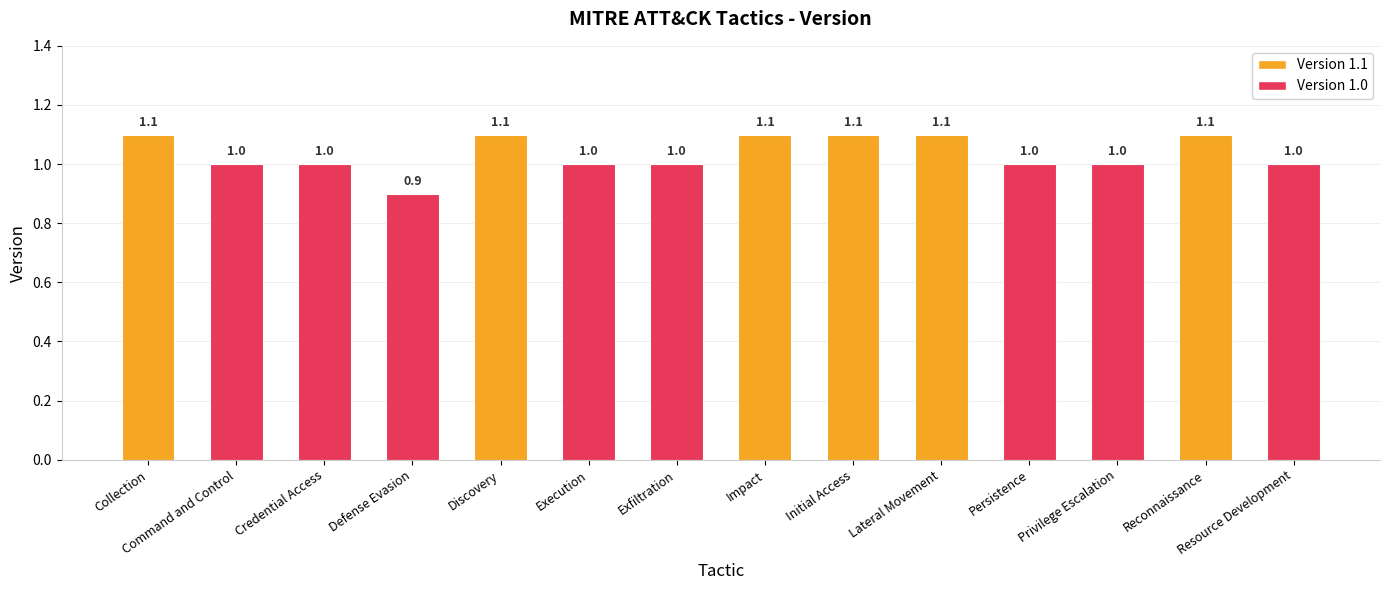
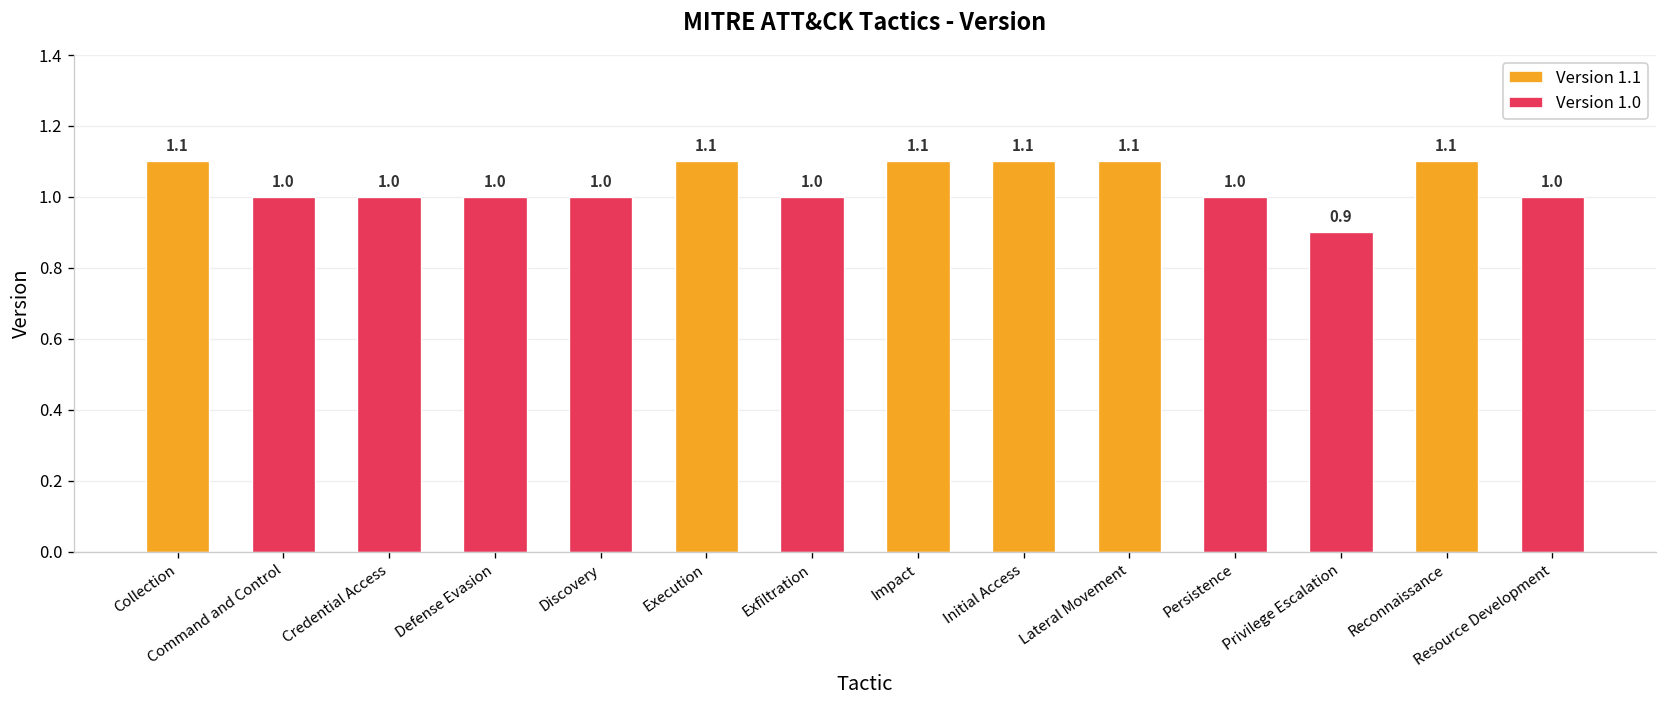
  {
    "Collection": 1.1,
    "Command and Control": 1.0,
    "Credential Access": 1.0,
-   "Defense Evasion": 0.9,
-   "Discovery": 1.1,
-   "Execution": 1.0,
+   "Defense Evasion": 1.0,
+   "Discovery": 1.0,
+   "Execution": 1.1,
    "Exfiltration": 1.0,
    "Impact": 1.1,
    "Initial Access": 1.1,
    "Lateral Movement": 1.1,
    "Persistence": 1.0,
-   "Privilege Escalation": 1.0,
+   "Privilege Escalation": 0.9,
    "Reconnaissance": 1.1,
    "Resource Development": 1.0
  }
